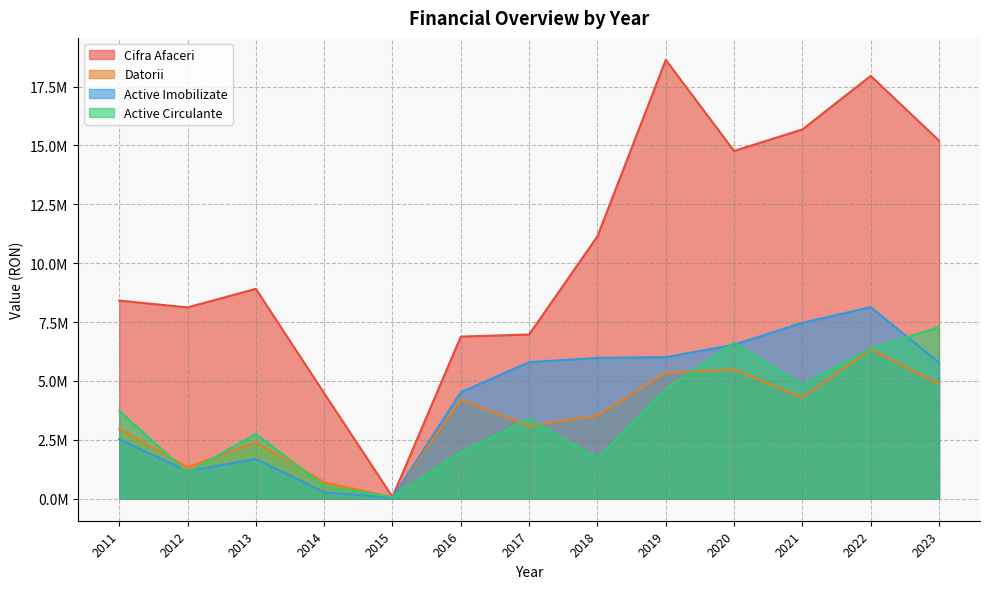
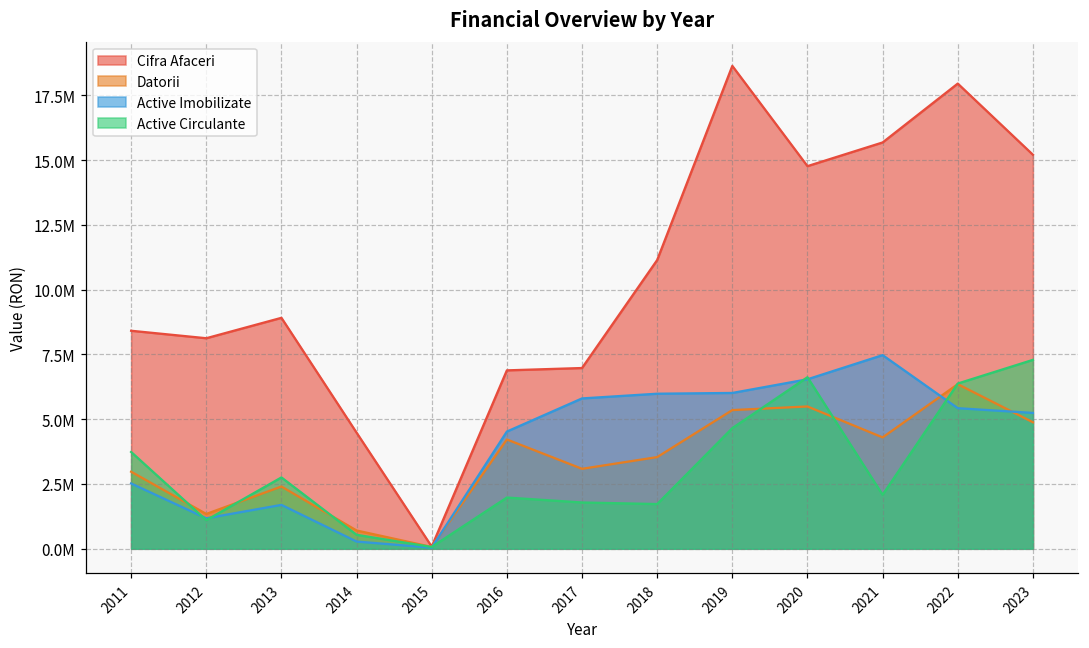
  {
    "Active Imobilizate": {
      "2011": 2500000,
      "2013": 1700000,
      "2014": 300000,
      "2016": 4500000,
      "2017": 5800000,
      "2018": 6000000,
      "2019": 6000000,
      "2021": 7500000,
-     "2022": 8100000,
-     "2023": 5800000
+     "2022": 5400000,
+     "2023": 5200000
    },
    "Active Circulante": {
      "2011": 3700000,
      "2013": 2800000,
      "2014": 500000,
      "2016": 2000000,
-     "2017": 3400000,
+     "2017": 1800000,
      "2018": 1700000,
      "2019": 4700000,
-     "2021": 4800000,
+     "2021": 2100000,
      "2023": 7300000
    }
  }
